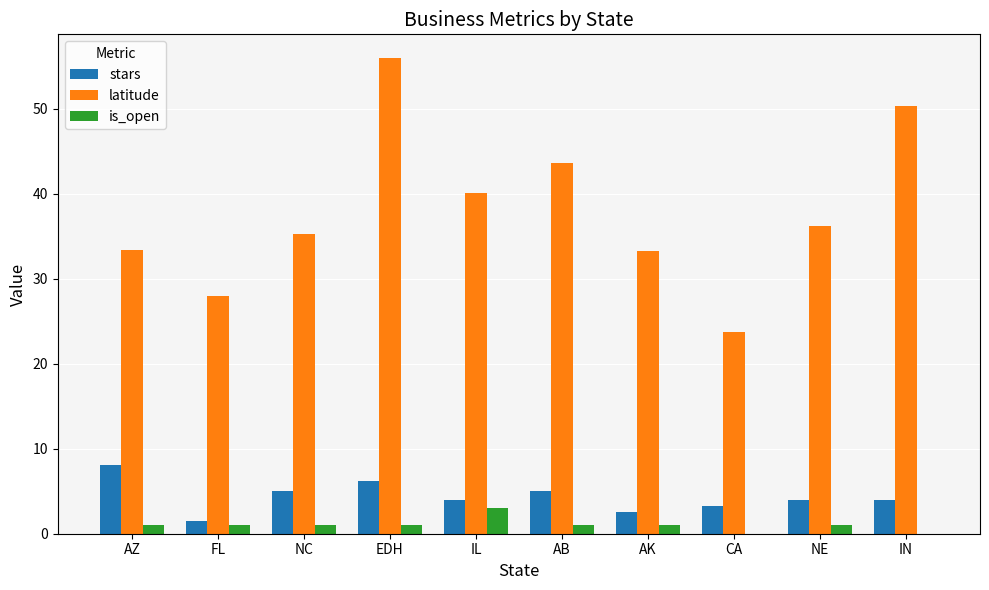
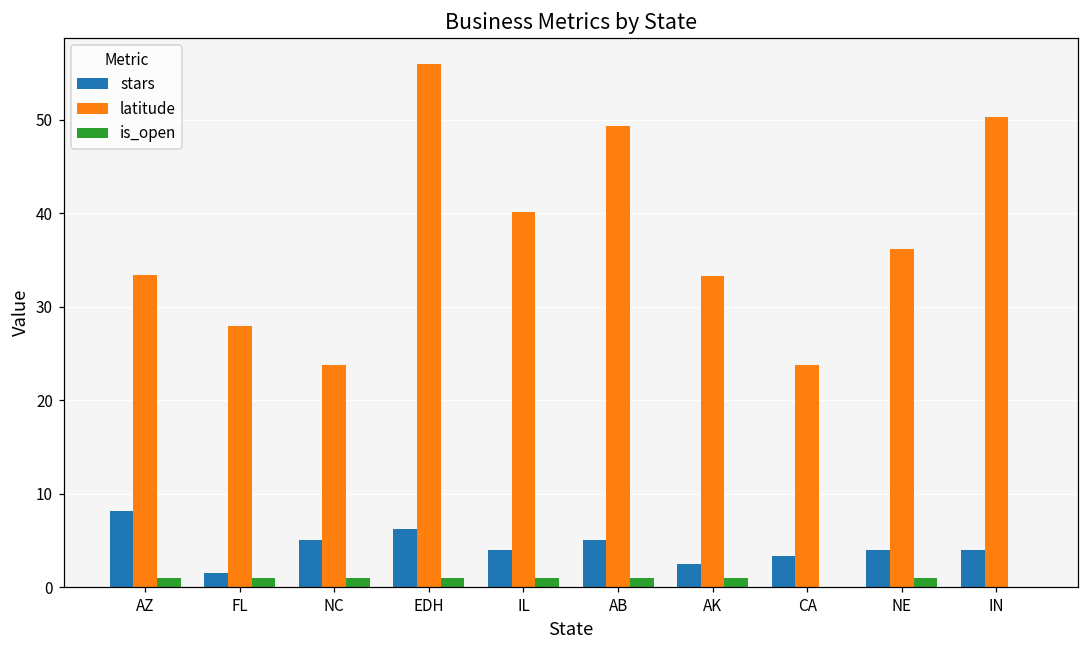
  {
    "stars": {
      "AZ": 8,
      "FL": 2,
      "NC": 5,
      "EDH": 6,
      "IL": 4,
      "AB": 5,
      "AK": 3,
      "CA": 3,
      "NE": 4,
      "IN": 4
    },
    "latitude": {
      "AZ": 33,
      "FL": 28,
-     "NC": 35,
+     "NC": 24,
      "EDH": 56,
      "IL": 40,
-     "AB": 44,
+     "AB": 49,
      "AK": 33,
      "CA": 24,
      "NE": 36,
      "IN": 50
    },
    "is_open": {
      "AZ": 1,
      "FL": 1,
      "NC": 1,
      "EDH": 1,
-     "IL": 3,
+     "IL": 1,
      "AB": 1,
      "AK": 1,
      "CA": 0,
      "NE": 1,
      "IN": 0
    }
  }
